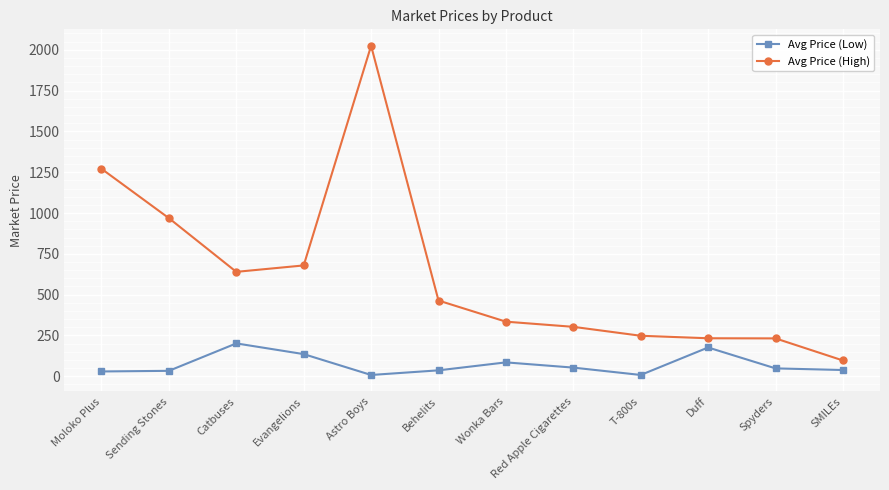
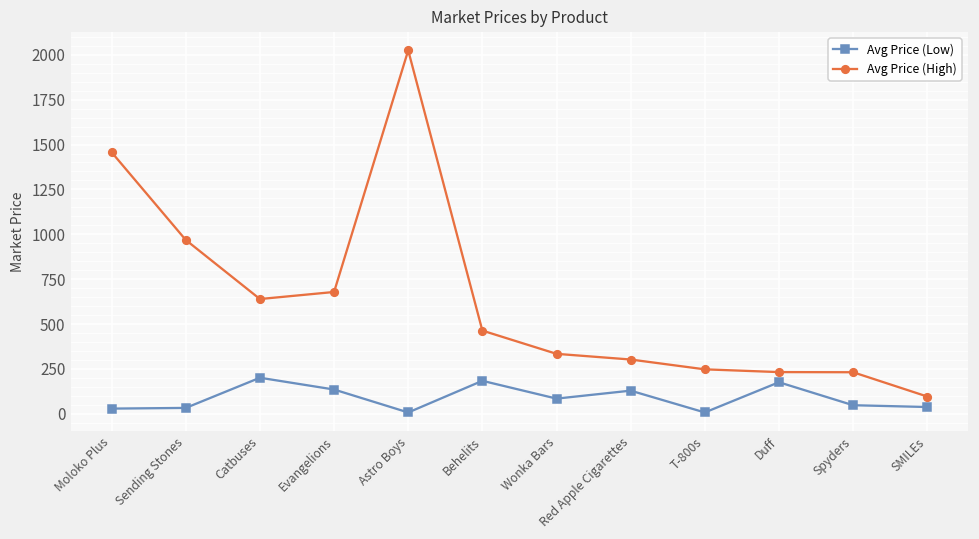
  {
    "Avg Price (Low)": {
      "Moloko Plus": 30,
      "Sending Stones": 30,
      "Catbuses": 200,
      "Evangelions": 140,
      "Astro Boys": 10,
-     "Behelits": 40,
+     "Behelits": 180,
      "Wonka Bars": 80,
-     "Red Apple Cigarettes": 50,
+     "Red Apple Cigarettes": 130,
      "T-800s": 10,
      "Duff": 180,
      "Spyders": 50,
      "SMILEs": 40
    },
    "Avg Price (High)": {
-     "Moloko Plus": 1270,
+     "Moloko Plus": 1460,
      "Sending Stones": 970,
      "Catbuses": 640,
      "Evangelions": 680,
      "Astro Boys": 2020,
      "Behelits": 460,
      "Wonka Bars": 330,
      "Red Apple Cigarettes": 300,
      "T-800s": 250,
      "Duff": 230,
      "Spyders": 230,
      "SMILEs": 100
    }
  }
